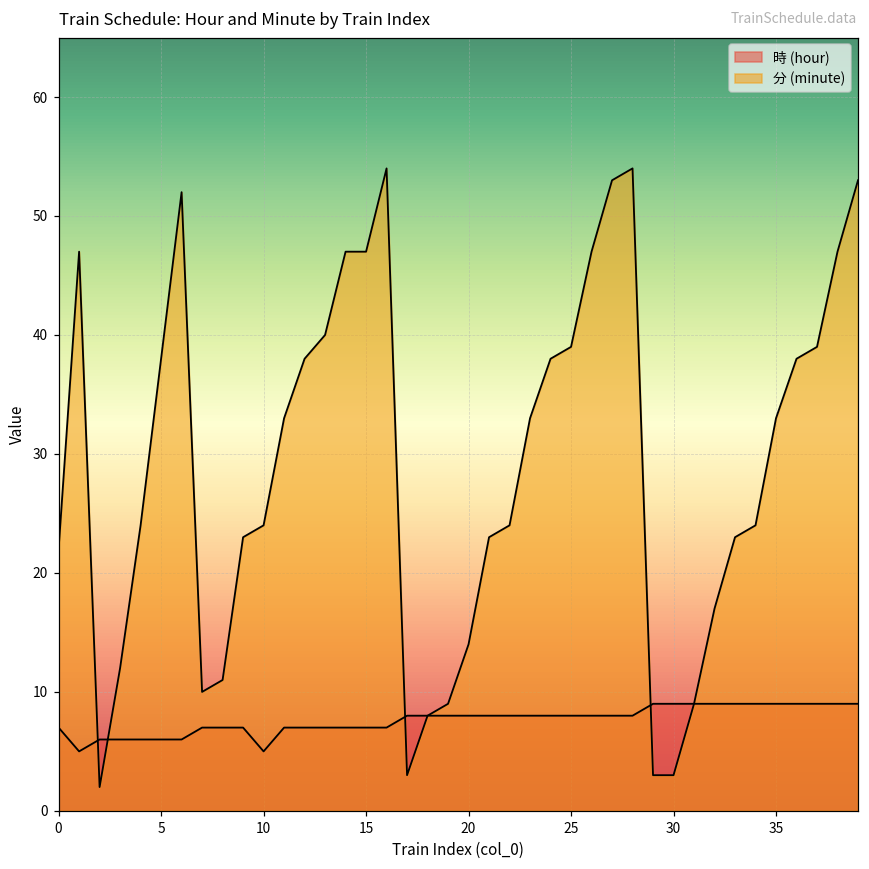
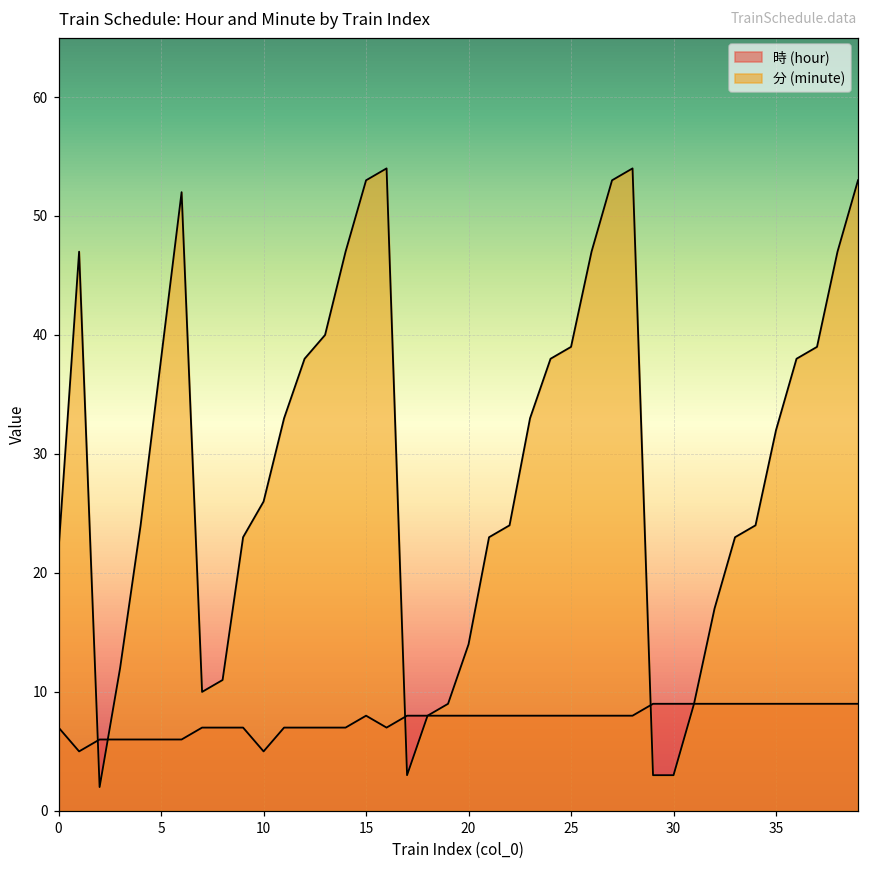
  {
    "時 (hour)": {
      "0": 7,
      "5": 6,
      "10": 5,
-     "15": 7,
+     "15": 8,
      "20": 8,
      "25": 8,
      "30": 9,
      "35": 9
    },
    "分 (minute)": {
      "0": 22,
      "5": 38,
-     "10": 24,
-     "15": 47,
+     "10": 26,
+     "15": 53,
      "20": 14,
      "25": 39,
      "30": 3,
-     "35": 33
+     "35": 32
    }
  }
